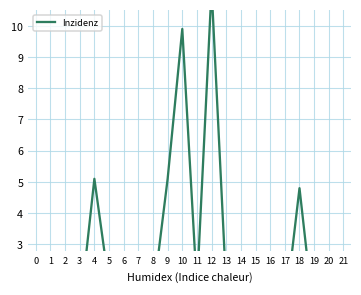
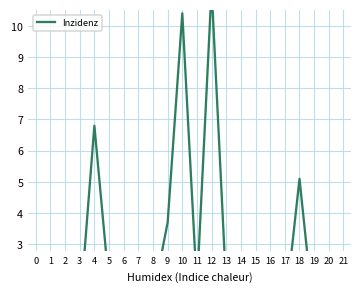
  {
-   "4": 5.1,
-   "9": 5.1,
-   "10": 9.9,
-   "18": 4.8
+   "4": 6.8,
+   "9": 3.7,
+   "10": 10.4,
+   "18": 5.1
  }
